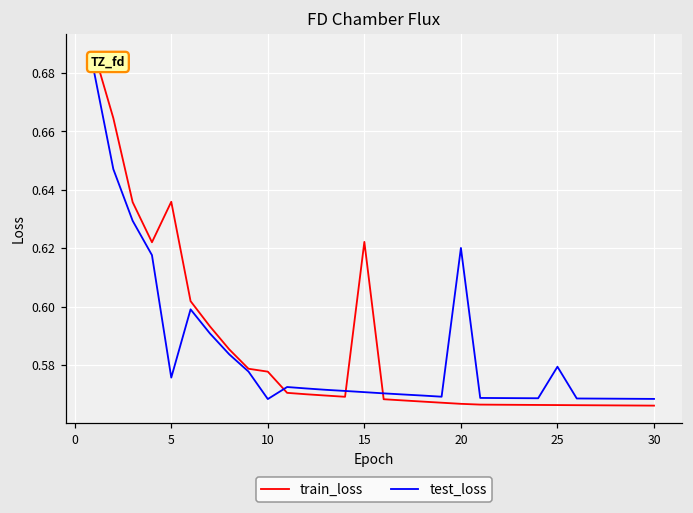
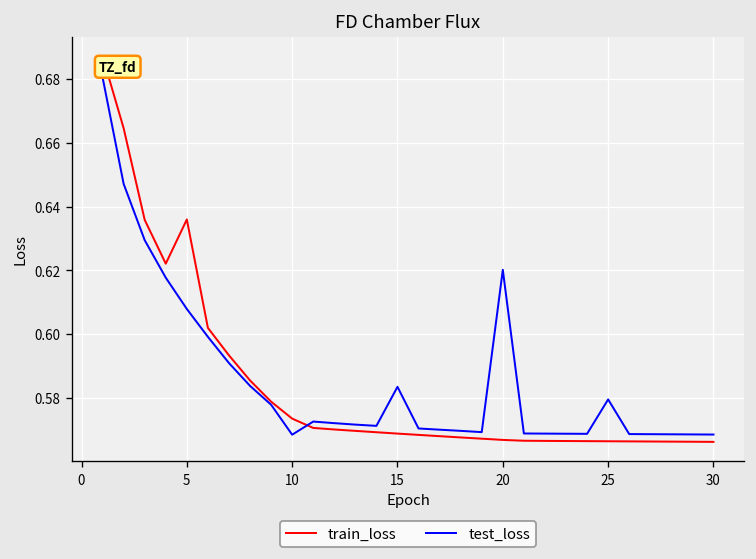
  {
    "train_loss": {
      "5": 0.636,
-     "10": 0.578,
-     "15": 0.622,
+     "10": 0.573,
+     "15": 0.569,
      "20": 0.567,
      "25": 0.566,
      "30": 0.566
    },
    "test_loss": {
-     "5": 0.576,
+     "5": 0.608,
      "10": 0.568,
-     "15": 0.571,
+     "15": 0.583,
      "20": 0.620,
      "25": 0.579,
      "30": 0.568
    }
  }
